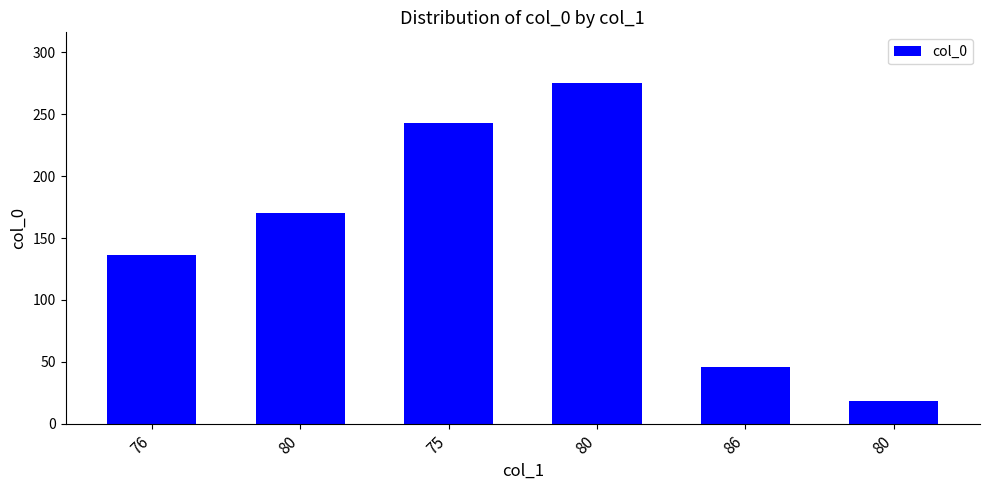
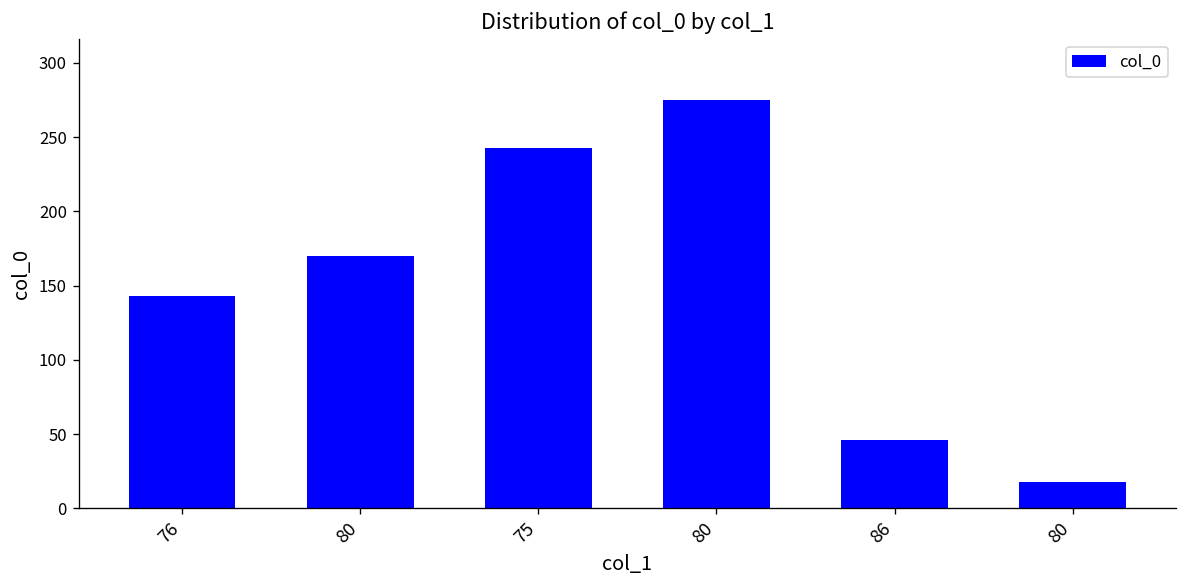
  {
-   "76": 136,
+   "76": 143,
    "75": 243,
    "86": 46
  }
